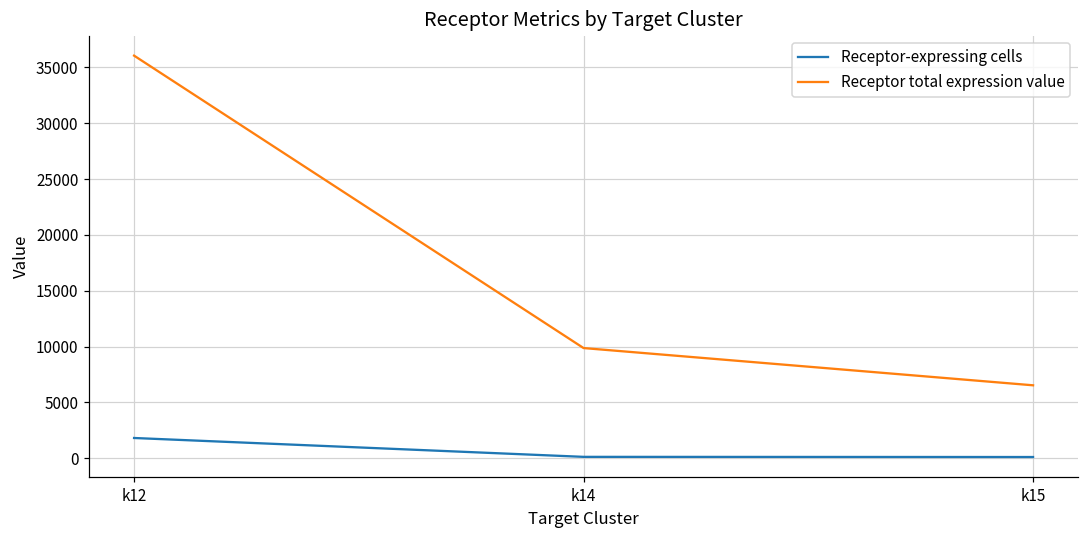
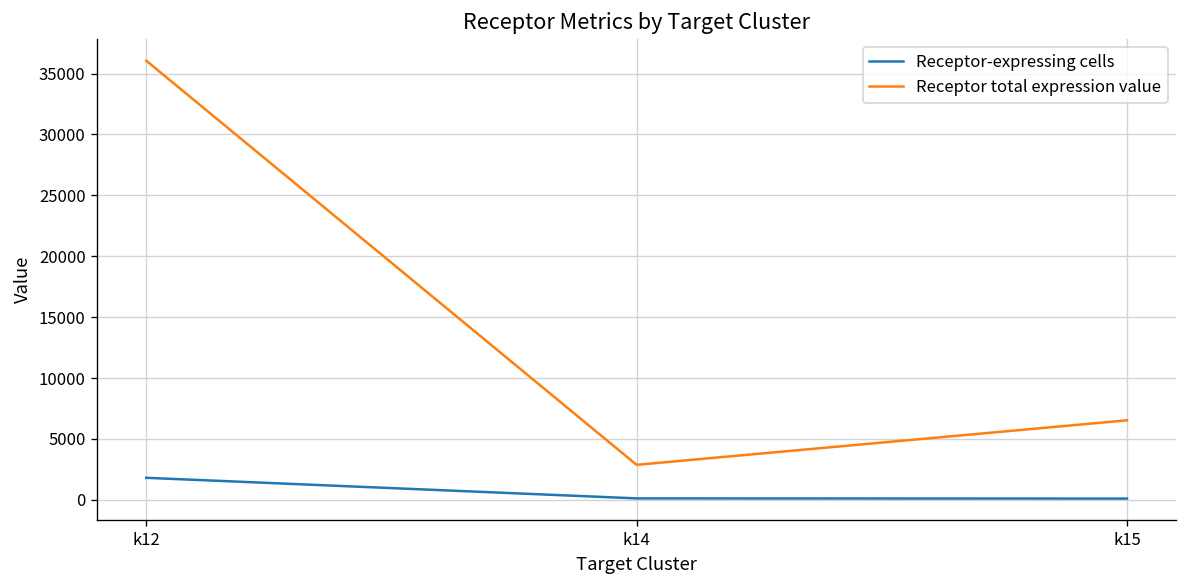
  {
    "Receptor-expressing cells": {
      "k12": 1800,
      "k14": 100,
      "k15": 100
    },
    "Receptor total expression value": {
      "k12": 36100,
-     "k14": 9900,
+     "k14": 2900,
      "k15": 6500
    }
  }
